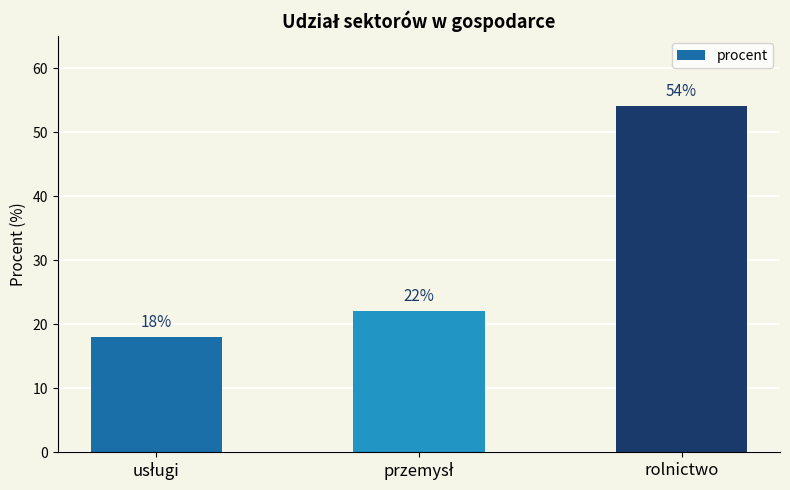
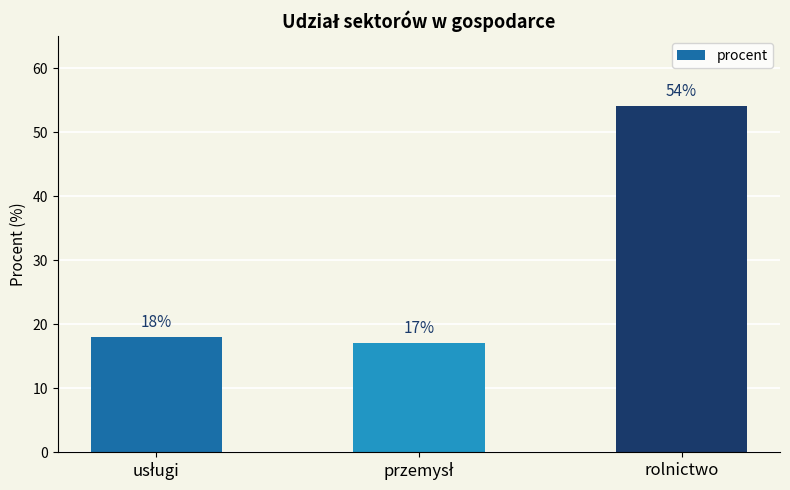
  {
    "usługi": "18%",
-   "przemysł": "22%",
+   "przemysł": "17%",
    "rolnictwo": "54%"
  }
